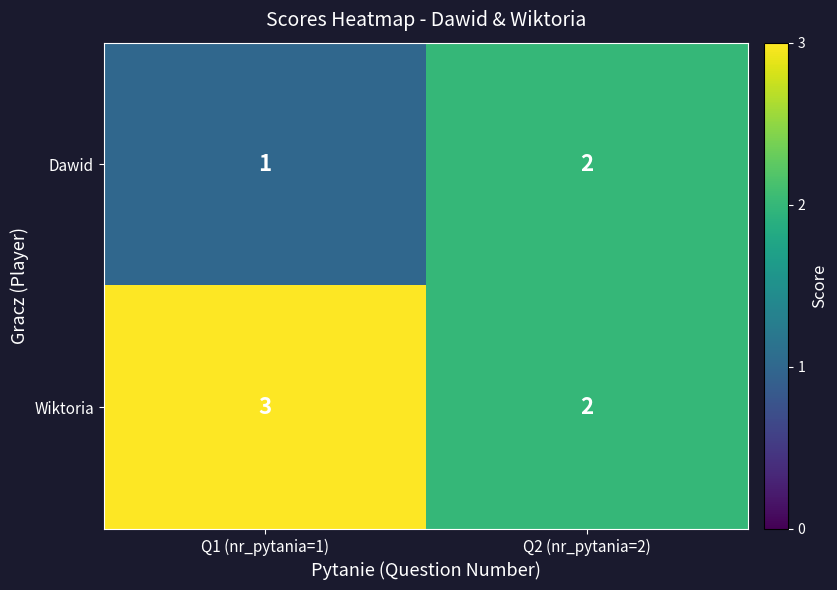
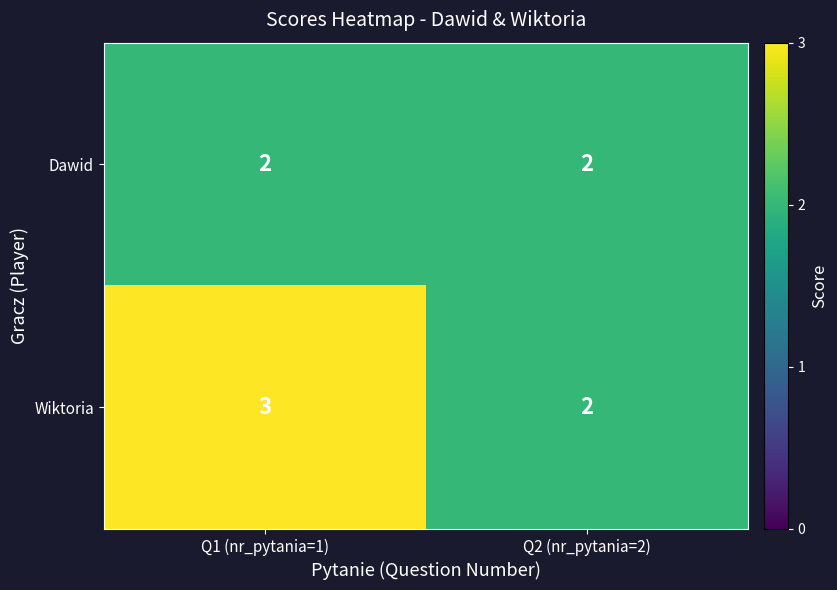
  {
    "Dawid": {
-     "Q1 (nr_pytania=1)": 1,
+     "Q1 (nr_pytania=1)": 2,
      "Q2 (nr_pytania=2)": 2
    },
    "Wiktoria": {
      "Q1 (nr_pytania=1)": 3,
      "Q2 (nr_pytania=2)": 2
    }
  }
